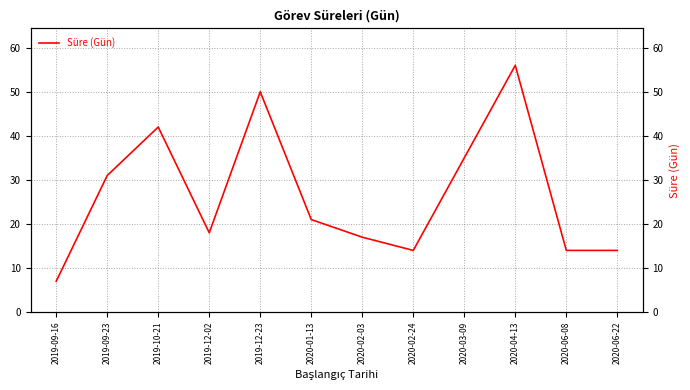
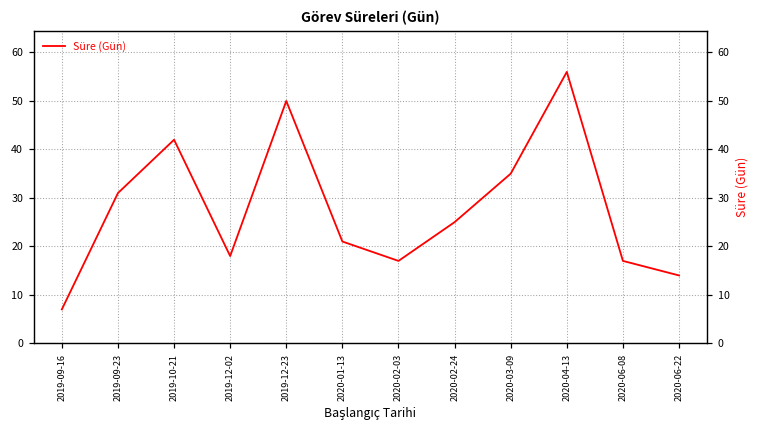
  {
    "2019-09-16": 7,
    "2019-09-23": 31,
    "2019-10-21": 42,
    "2019-12-02": 18,
    "2019-12-23": 50,
    "2020-01-13": 21,
    "2020-02-03": 17,
-   "2020-02-24": 14,
+   "2020-02-24": 25,
    "2020-03-09": 35,
    "2020-04-13": 56,
-   "2020-06-08": 14,
+   "2020-06-08": 17,
    "2020-06-22": 14
  }
